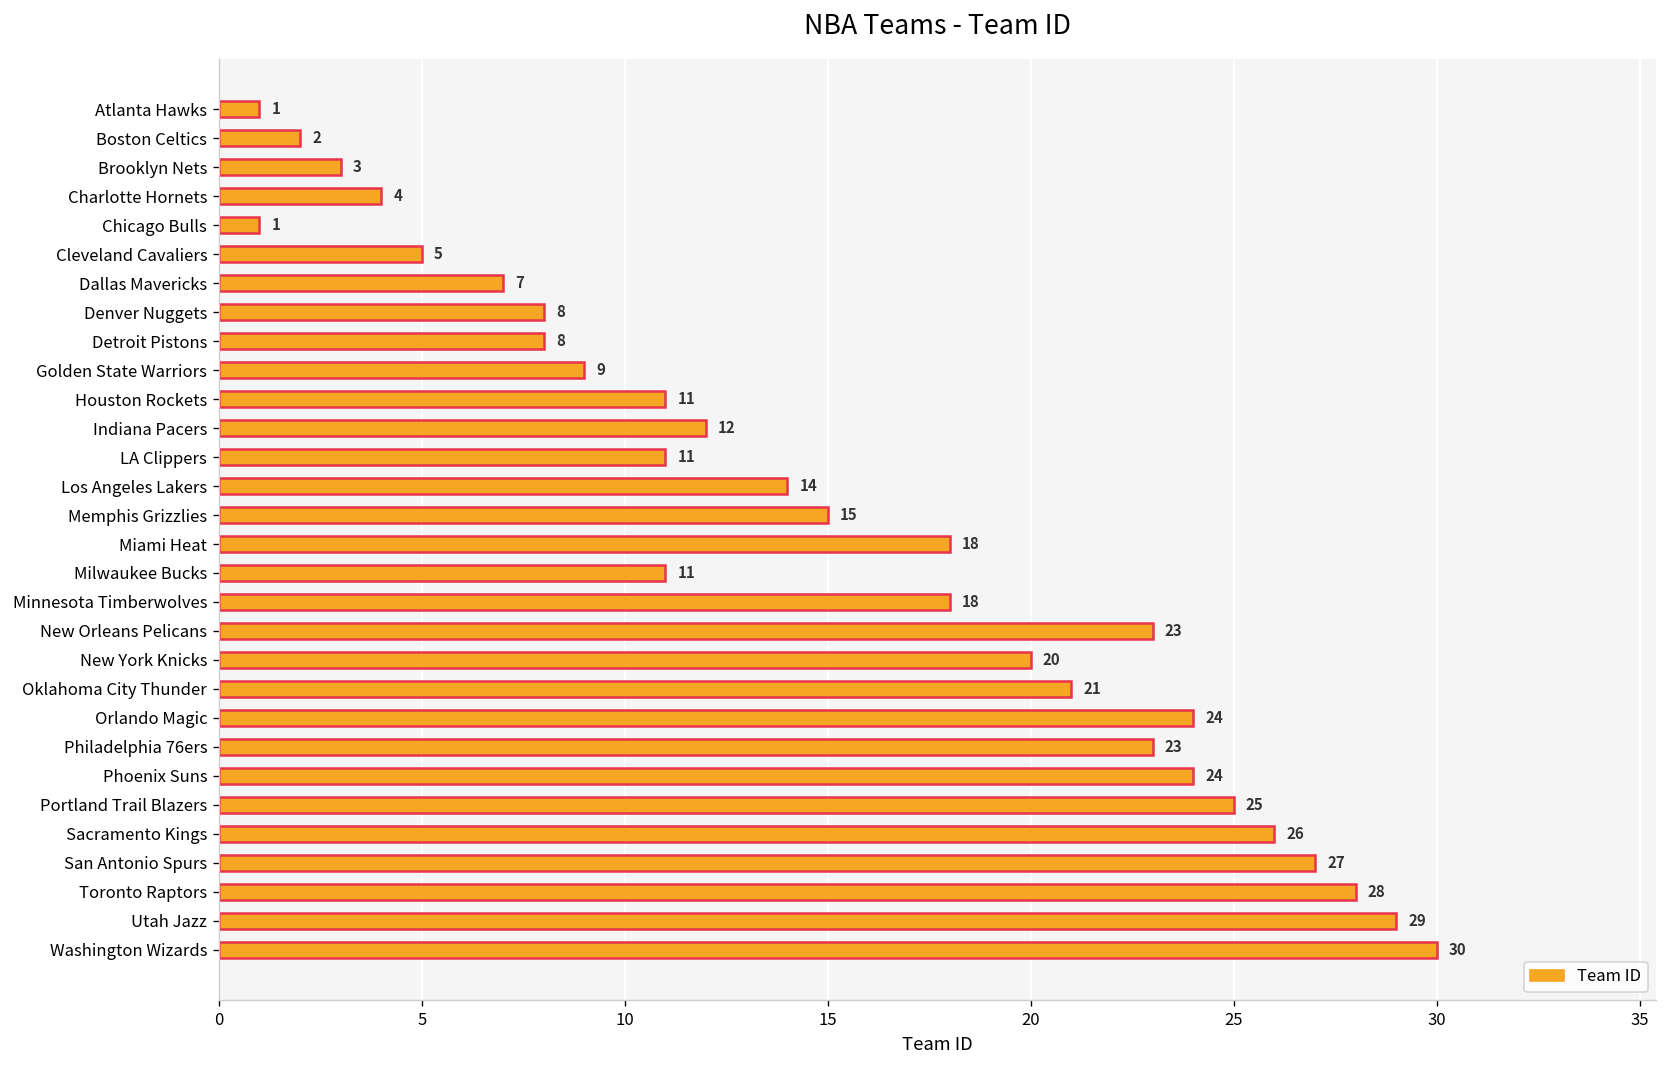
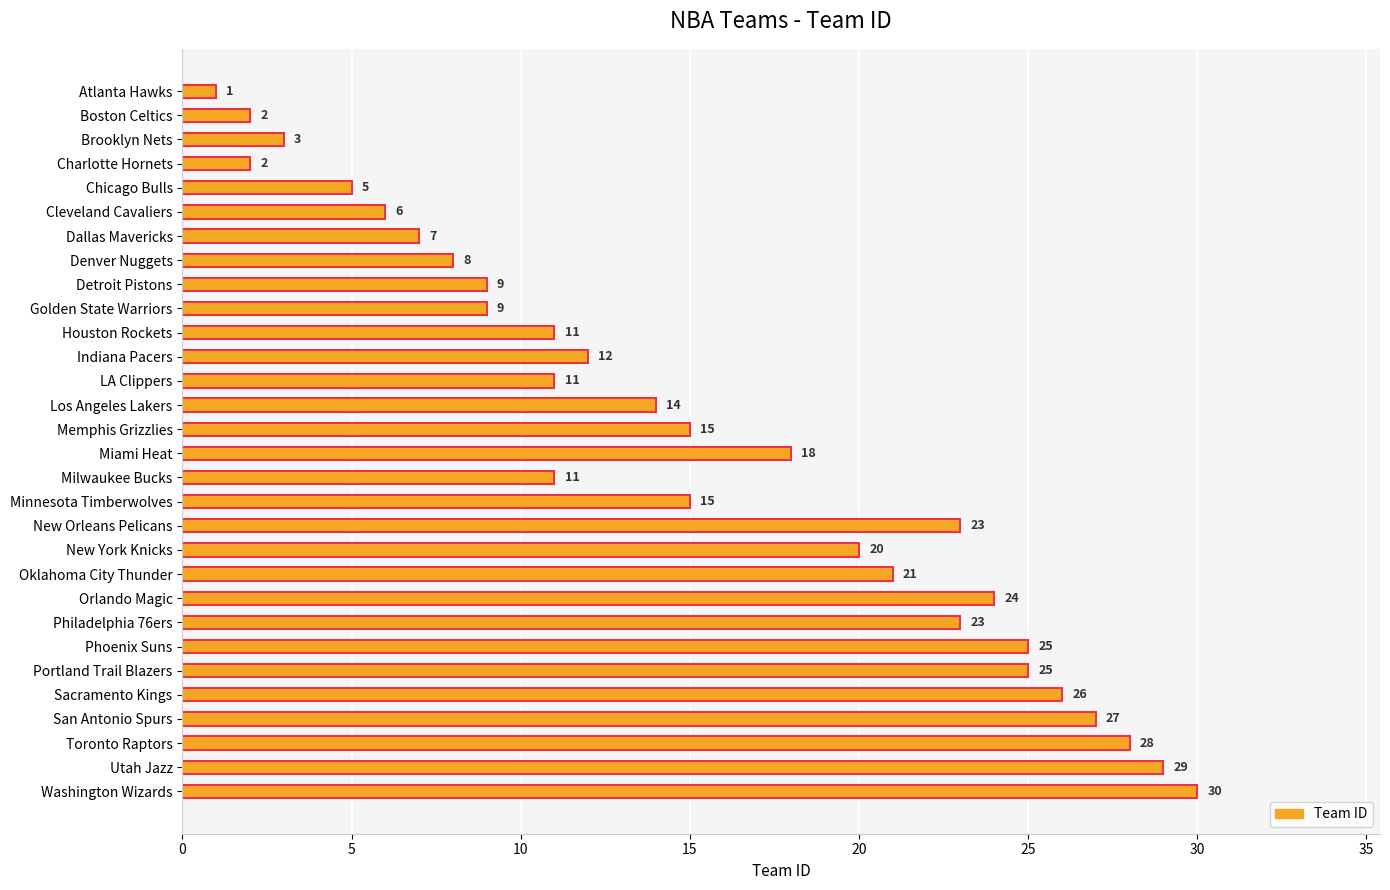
  {
    "Atlanta Hawks": 1,
    "Boston Celtics": 2,
    "Brooklyn Nets": 3,
-   "Charlotte Hornets": 4,
-   "Chicago Bulls": 1,
-   "Cleveland Cavaliers": 5,
+   "Charlotte Hornets": 2,
+   "Chicago Bulls": 5,
+   "Cleveland Cavaliers": 6,
    "Dallas Mavericks": 7,
    "Denver Nuggets": 8,
-   "Detroit Pistons": 8,
+   "Detroit Pistons": 9,
    "Golden State Warriors": 9,
    "Houston Rockets": 11,
    "Indiana Pacers": 12,
    "LA Clippers": 11,
    "Los Angeles Lakers": 14,
    "Memphis Grizzlies": 15,
    "Miami Heat": 18,
    "Milwaukee Bucks": 11,
-   "Minnesota Timberwolves": 18,
+   "Minnesota Timberwolves": 15,
    "New Orleans Pelicans": 23,
    "New York Knicks": 20,
    "Oklahoma City Thunder": 21,
    "Orlando Magic": 24,
    "Philadelphia 76ers": 23,
-   "Phoenix Suns": 24,
+   "Phoenix Suns": 25,
    "Portland Trail Blazers": 25,
    "Sacramento Kings": 26,
    "San Antonio Spurs": 27,
    "Toronto Raptors": 28,
    "Utah Jazz": 29,
    "Washington Wizards": 30
  }
